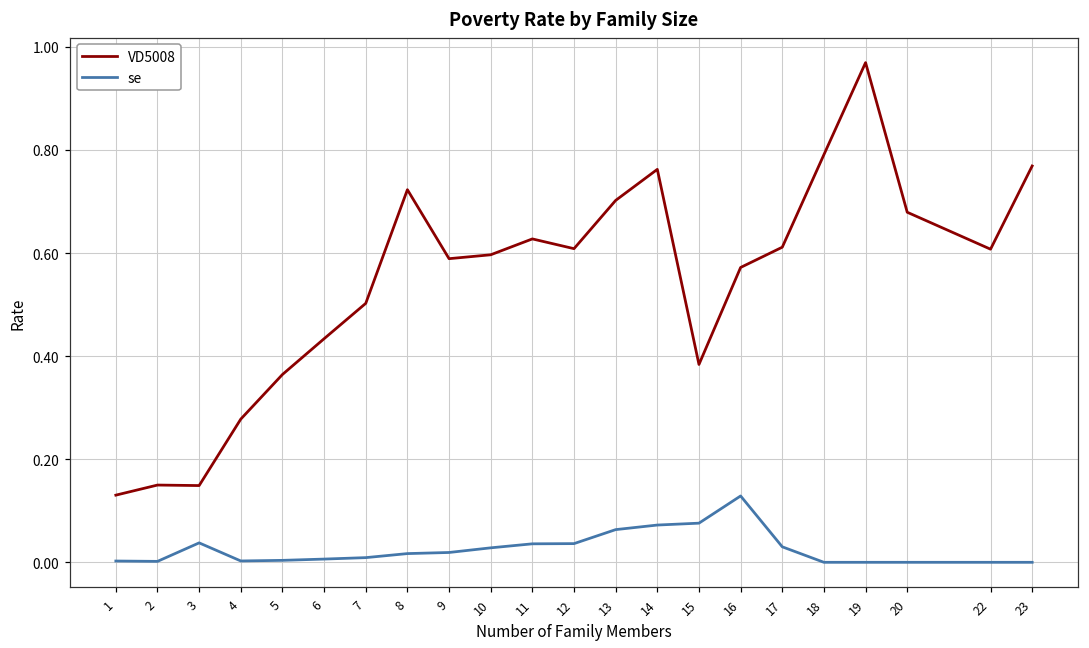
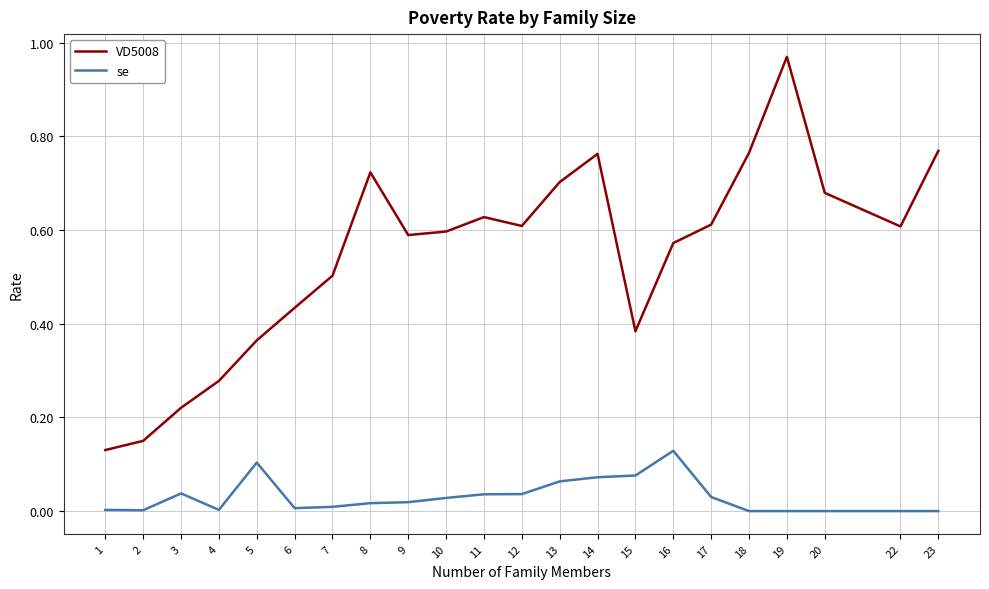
  {
    "VD5008": {
      "1": 0.13,
      "2": 0.15,
-     "3": 0.15,
+     "3": 0.22,
      "4": 0.28,
      "5": 0.36,
      "6": 0.43,
      "7": 0.50,
      "8": 0.72,
      "9": 0.59,
      "10": 0.60,
      "11": 0.63,
      "12": 0.61,
      "13": 0.70,
      "14": 0.76,
      "15": 0.38,
      "16": 0.57,
      "17": 0.61,
-     "18": 0.79,
+     "18": 0.76,
      "19": 0.97,
      "20": 0.68,
      "22": 0.61,
      "23": 0.77
    },
    "se": {
      "1": 0.00,
      "2": 0.00,
      "3": 0.04,
      "4": 0.00,
-     "5": 0.00,
+     "5": 0.10,
      "6": 0.01,
      "7": 0.01,
      "8": 0.02,
      "9": 0.02,
      "10": 0.03,
      "11": 0.04,
      "12": 0.04,
      "13": 0.06,
      "14": 0.07,
      "15": 0.08,
      "16": 0.13,
      "17": 0.03,
      "18": 0.00,
      "19": 0.00,
      "20": 0.00,
      "22": 0.00,
      "23": 0.00
    }
  }
